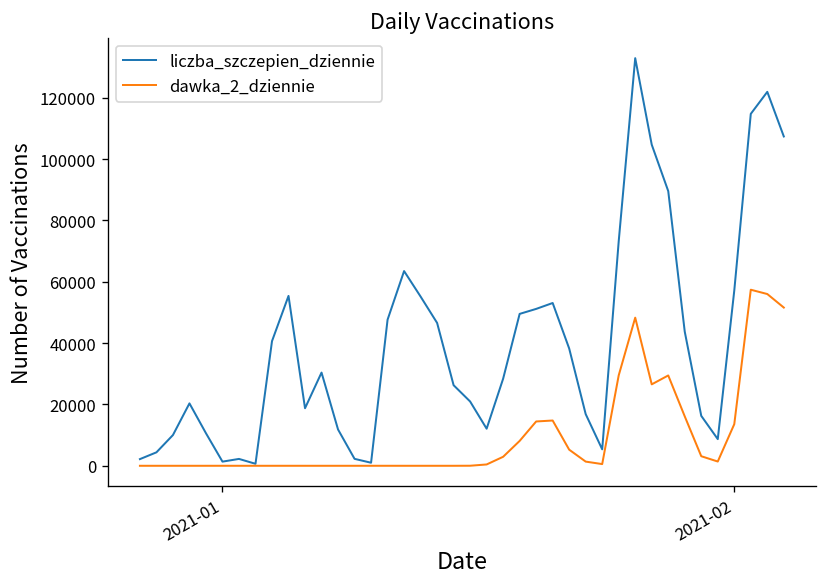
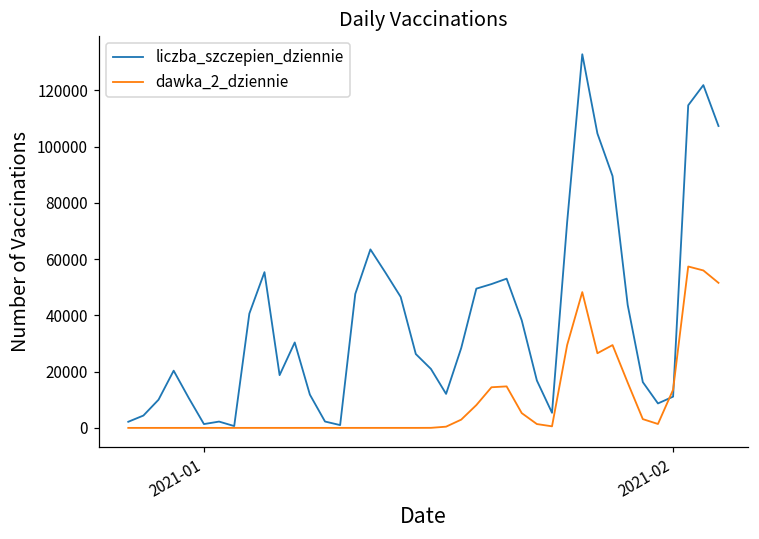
  {
    "liczba_szczepien_dziennie": {
      "2021-01": 1000,
-     "2021-02": 57000
+     "2021-02": 11000
    },
    "dawka_2_dziennie": {
      "2021-01": 0,
      "2021-02": 14000
    }
  }
